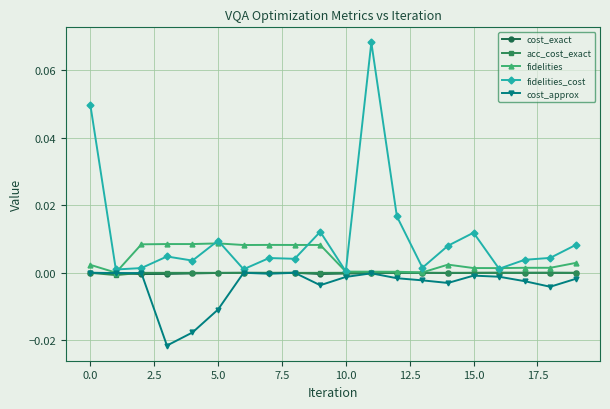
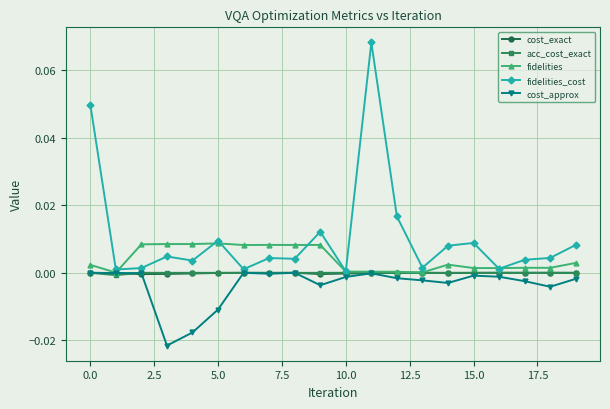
  {
    "fidelities_cost": {
      "0.0": 0.050,
      "5.0": 0.010,
-     "15.0": 0.012
+     "15.0": 0.009
    },
    "cost_approx": {
      "5.0": -0.011,
      "10.0": -0.001,
      "15.0": -0.001
    }
  }
